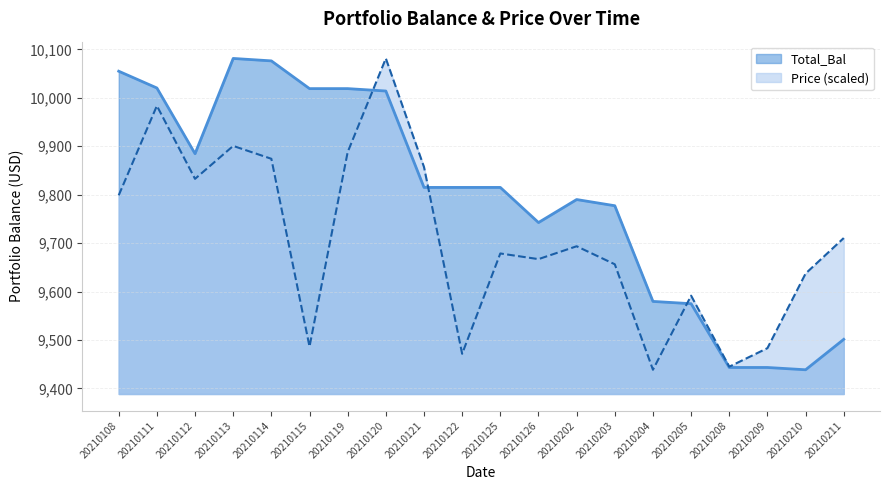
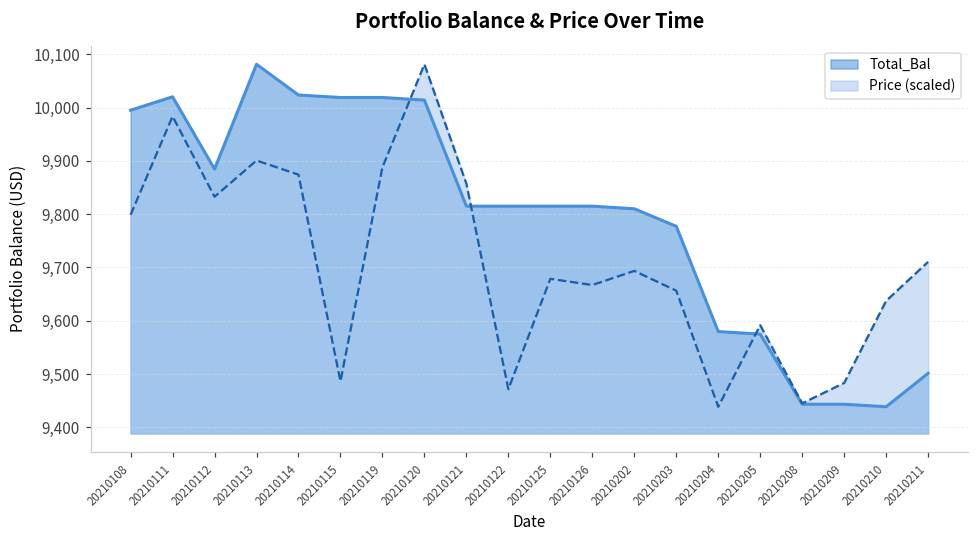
  {
    "Total_Bal": {
-     "20210108": "10,050",
+     "20210108": "10,000",
      "20210111": "10,020",
      "20210112": "9,880",
      "20210113": "10,080",
-     "20210114": "10,080",
+     "20210114": "10,020",
      "20210115": "10,020",
      "20210119": "10,020",
      "20210120": "10,010",
      "20210121": "9,810",
      "20210122": "9,810",
      "20210125": "9,810",
-     "20210126": "9,740",
-     "20210202": "9,790",
+     "20210126": "9,810",
+     "20210202": "9,810",
      "20210203": "9,780",
      "20210204": "9,580",
      "20210205": "9,570",
      "20210209": "9,440",
      "20210210": "9,440",
      "20210211": "9,500"
    },
    "Price (scaled)": {
      "20210108": "9,800",
      "20210111": "9,980",
      "20210112": "9,830",
      "20210113": "9,900",
      "20210114": "9,870",
      "20210115": "9,490",
      "20210119": "9,890",
      "20210120": "10,080",
      "20210121": "9,860",
      "20210122": "9,470",
      "20210125": "9,680",
      "20210126": "9,670",
      "20210202": "9,690",
      "20210203": "9,660",
      "20210204": "9,440",
      "20210205": "9,590",
      "20210209": "9,480",
      "20210210": "9,640",
      "20210211": "9,710"
    }
  }
